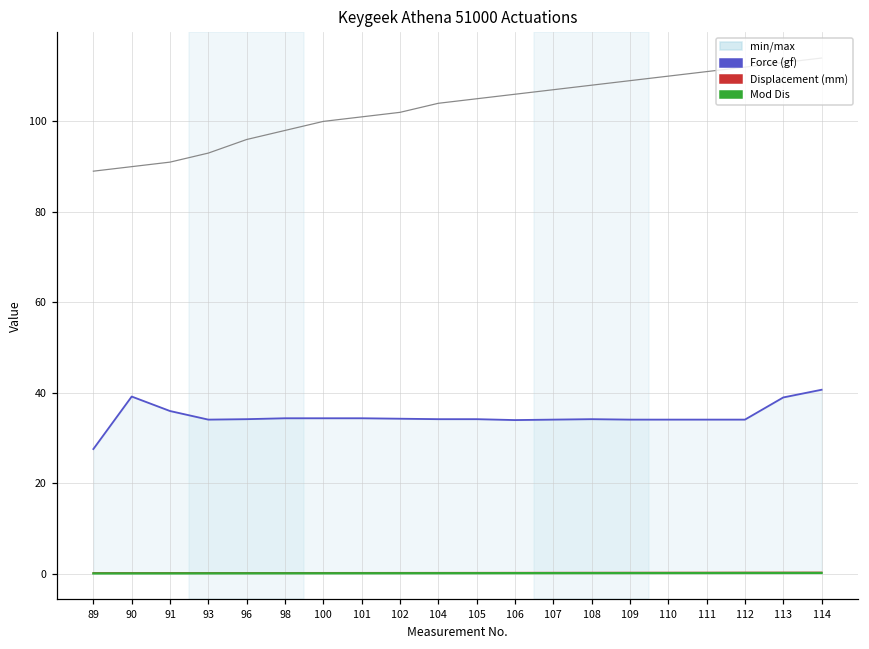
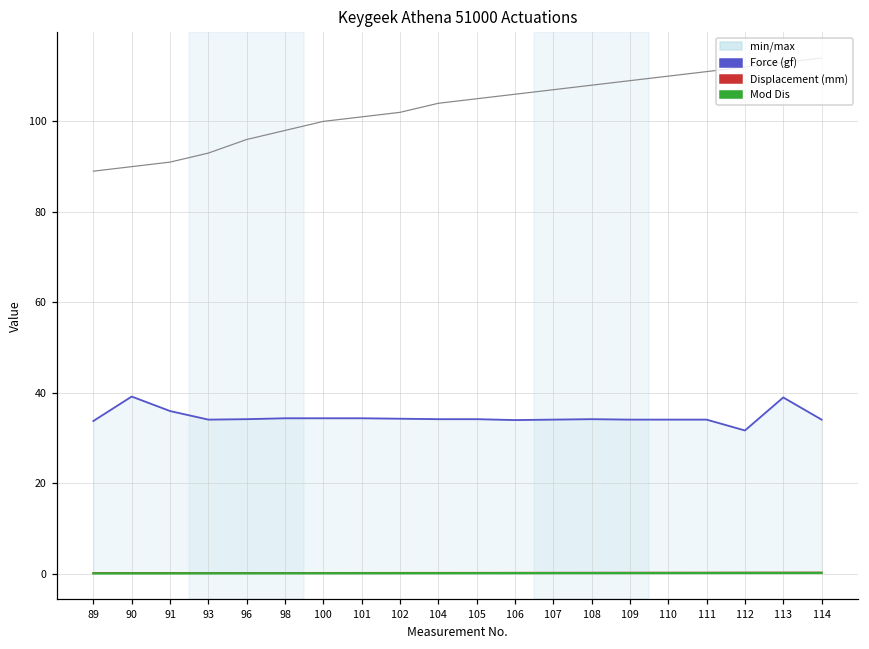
  {
    "Force (gf)": {
-     "89": 28,
+     "89": 34,
      "90": 39,
      "91": 36,
      "93": 34,
      "96": 34,
      "98": 34,
      "100": 34,
      "101": 34,
      "102": 34,
      "104": 34,
      "105": 34,
      "106": 34,
      "107": 34,
      "108": 34,
      "109": 34,
      "110": 34,
      "111": 34,
-     "112": 34,
+     "112": 32,
      "113": 39,
-     "114": 41
+     "114": 34
    }
  }
